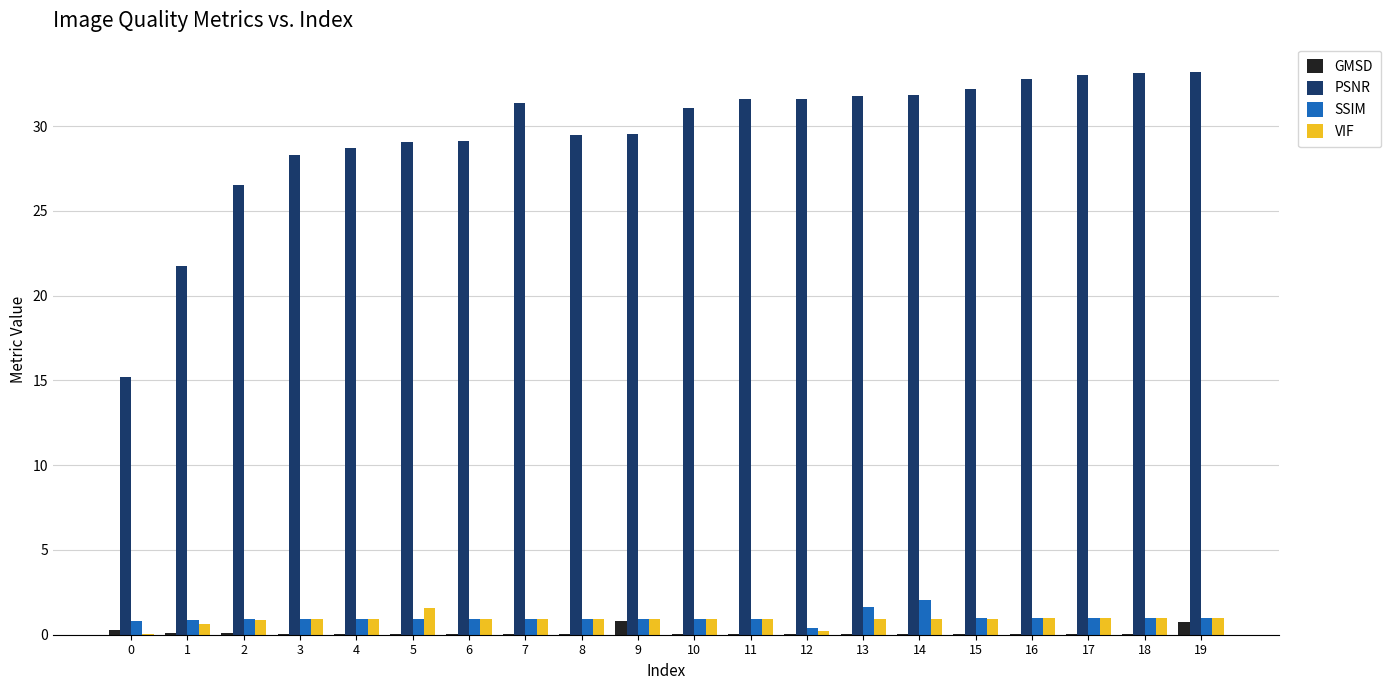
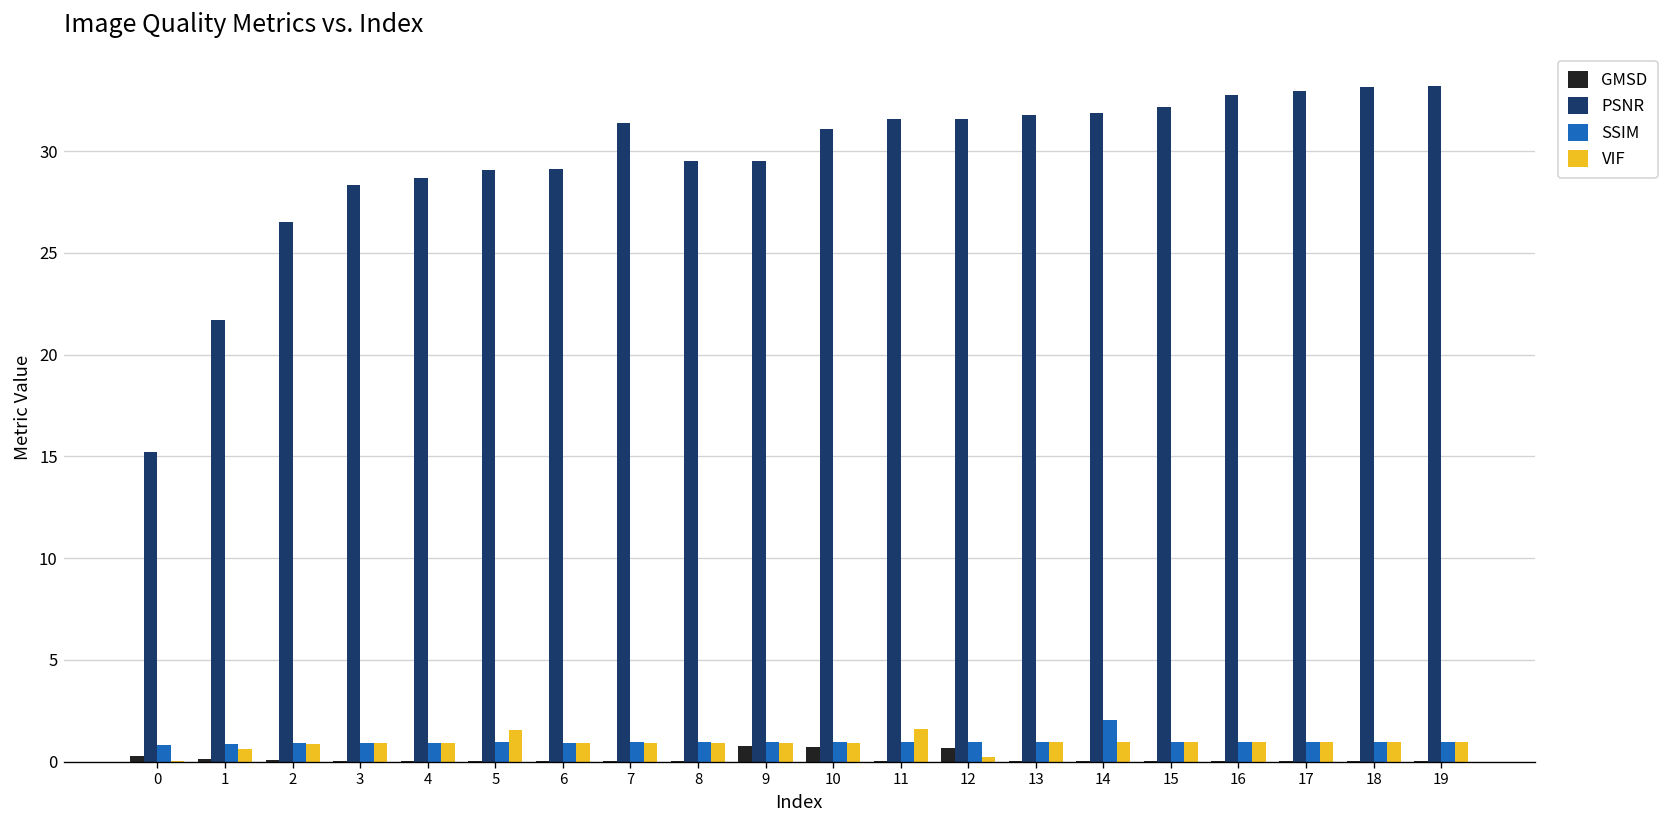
  {
    "GMSD": {
      "0": 0.3,
      "9": 0.8,
-     "10": 0.0,
-     "12": 0.0,
-     "19": 0.7
+     "10": 0.7,
+     "12": 0.7,
+     "19": 0.0
    },
    "PSNR": {
      "0": 15.2,
      "1": 21.7,
      "2": 26.5,
      "3": 28.3,
      "4": 28.7,
      "5": 29.1,
      "6": 29.1,
      "7": 31.4,
      "8": 29.5,
      "9": 29.5,
      "10": 31.1,
      "11": 31.6,
      "12": 31.6,
      "13": 31.8,
      "14": 31.9,
      "15": 32.2,
      "16": 32.8,
      "17": 33.0,
      "18": 33.1,
      "19": 33.2
    },
    "SSIM": {
      "0": 0.8,
      "1": 0.9,
      "2": 0.9,
      "3": 0.9,
      "4": 0.9,
      "5": 0.9,
      "6": 0.9,
      "7": 0.9,
      "8": 0.9,
      "9": 0.9,
      "10": 1.0,
      "11": 1.0,
-     "12": 0.4,
-     "13": 1.6,
+     "12": 1.0,
+     "13": 1.0,
      "14": 2.1,
      "15": 1.0,
      "16": 1.0,
      "17": 1.0,
      "18": 1.0,
      "19": 1.0
    },
    "VIF": {
      "1": 0.6,
      "2": 0.9,
      "3": 0.9,
      "4": 0.9,
      "5": 1.5,
      "6": 0.9,
      "7": 0.9,
      "8": 0.9,
      "9": 0.9,
      "10": 0.9,
-     "11": 0.9,
+     "11": 1.6,
      "12": 0.2,
      "13": 0.9,
      "14": 0.9,
      "15": 1.0,
      "16": 1.0,
      "17": 1.0,
      "18": 1.0,
      "19": 1.0
    }
  }
